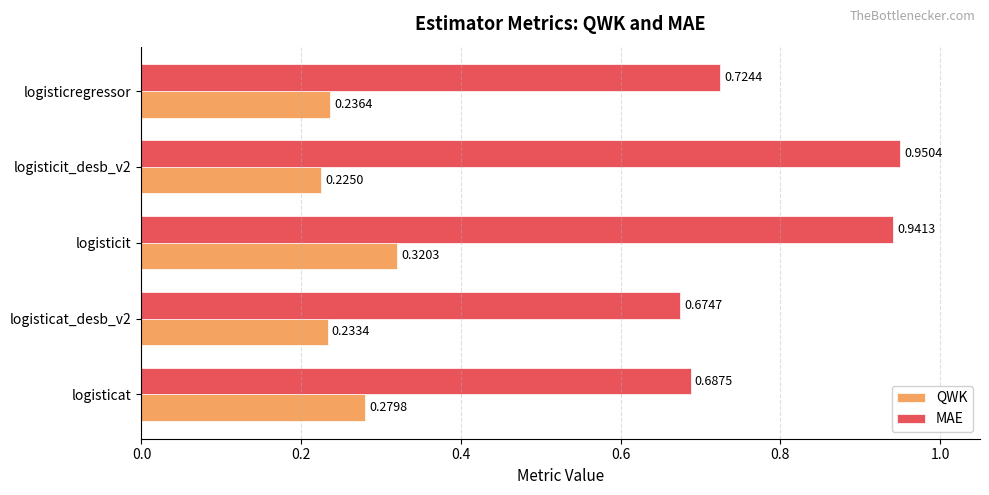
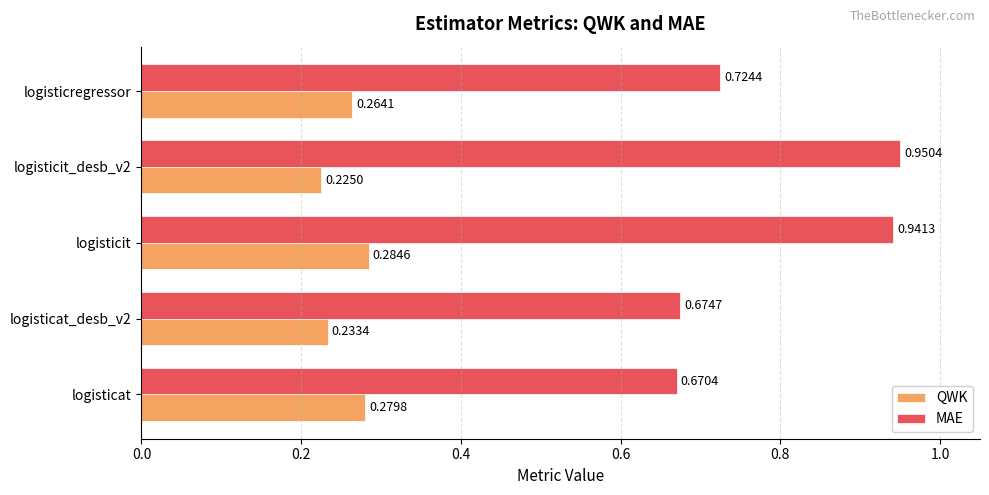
  {
    "QWK": {
-     "logisticregressor": 0.2364,
+     "logisticregressor": 0.2641,
      "logisticit_desb_v2": 0.2250,
-     "logisticit": 0.3203,
+     "logisticit": 0.2846,
      "logisticat_desb_v2": 0.2334,
      "logisticat": 0.2798
    },
    "MAE": {
      "logisticregressor": 0.7244,
      "logisticit_desb_v2": 0.9504,
      "logisticit": 0.9413,
      "logisticat_desb_v2": 0.6747,
-     "logisticat": 0.6875
+     "logisticat": 0.6704
    }
  }
